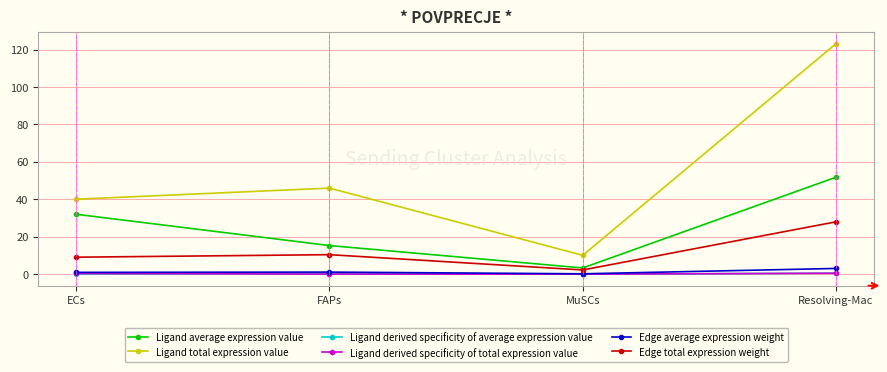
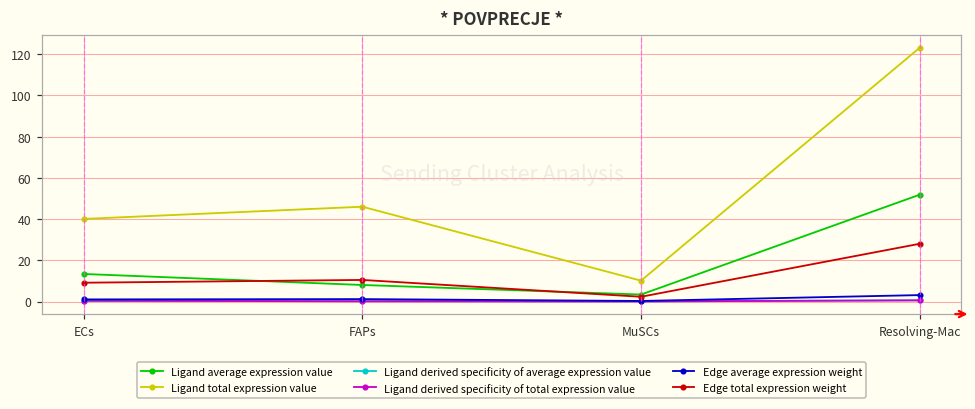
  {
    "Ligand average expression value": {
-     "ECs": 32,
-     "FAPs": 15,
+     "ECs": 13,
+     "FAPs": 8,
      "Resolving-Mac": 52
    },
    "Ligand total expression value": {
      "ECs": 40,
      "FAPs": 46,
      "MuSCs": 10,
      "Resolving-Mac": 123
    },
    "Edge average expression weight": {
      "Resolving-Mac": 3
    },
    "Edge total expression weight": {
      "ECs": 9,
      "FAPs": 10,
      "Resolving-Mac": 28
    }
  }
